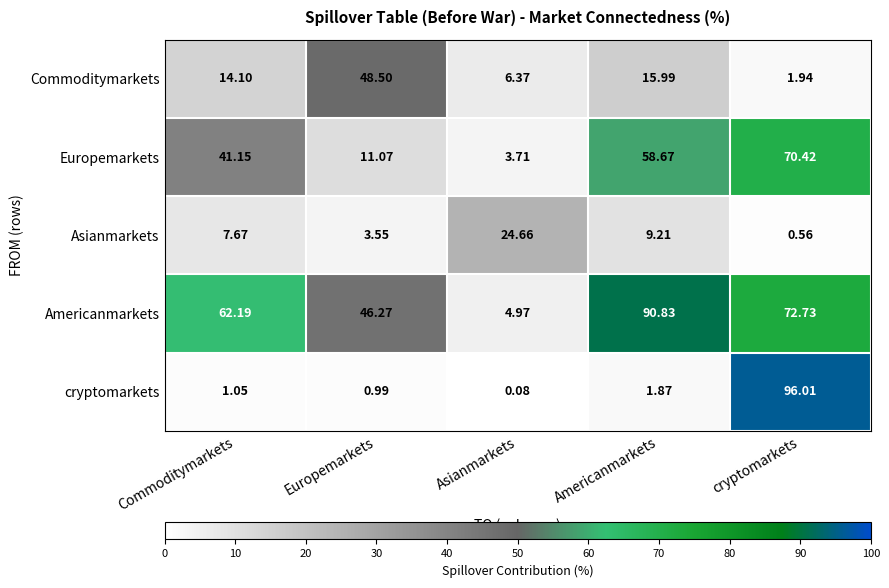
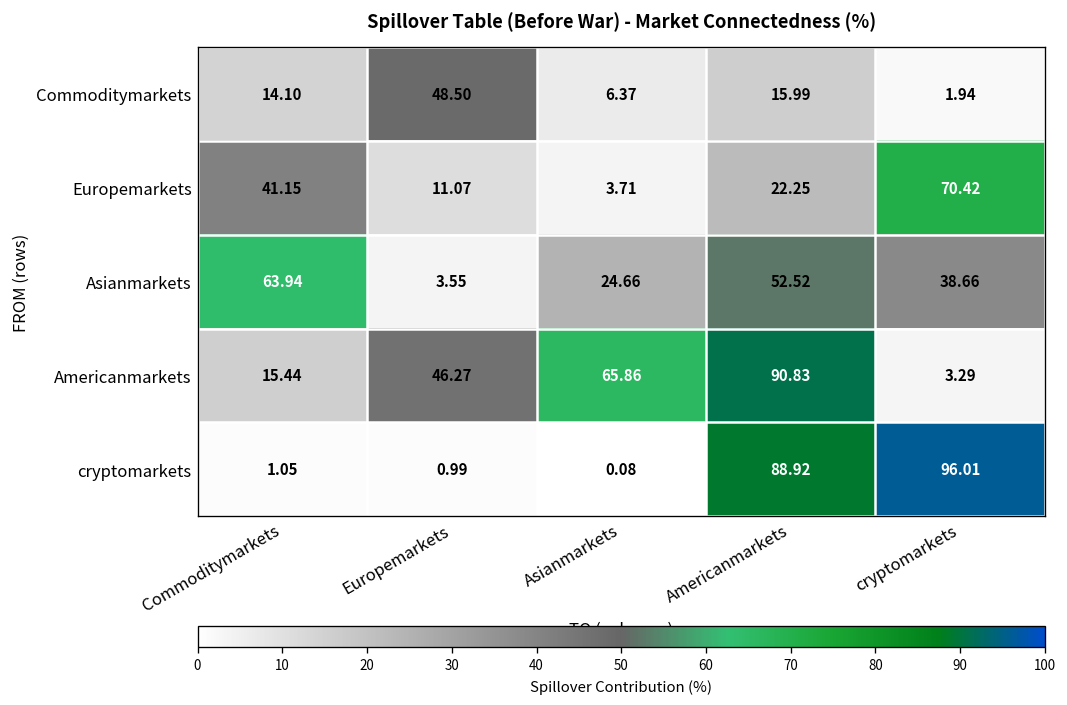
  {
    "Commoditymarkets": {
      "Commoditymarkets": 14.10,
      "Europemarkets": 48.50,
      "Asianmarkets": 6.37,
      "Americanmarkets": 15.99,
      "cryptomarkets": 1.94
    },
    "Europemarkets": {
      "Commoditymarkets": 41.15,
      "Europemarkets": 11.07,
      "Asianmarkets": 3.71,
-     "Americanmarkets": 58.67,
+     "Americanmarkets": 22.25,
      "cryptomarkets": 70.42
    },
    "Asianmarkets": {
-     "Commoditymarkets": 7.67,
+     "Commoditymarkets": 63.94,
      "Europemarkets": 3.55,
      "Asianmarkets": 24.66,
-     "Americanmarkets": 9.21,
-     "cryptomarkets": 0.56
+     "Americanmarkets": 52.52,
+     "cryptomarkets": 38.66
    },
    "Americanmarkets": {
-     "Commoditymarkets": 62.19,
+     "Commoditymarkets": 15.44,
      "Europemarkets": 46.27,
-     "Asianmarkets": 4.97,
+     "Asianmarkets": 65.86,
      "Americanmarkets": 90.83,
-     "cryptomarkets": 72.73
+     "cryptomarkets": 3.29
    },
    "cryptomarkets": {
      "Commoditymarkets": 1.05,
      "Europemarkets": 0.99,
      "Asianmarkets": 0.08,
-     "Americanmarkets": 1.87,
+     "Americanmarkets": 88.92,
      "cryptomarkets": 96.01
    }
  }
